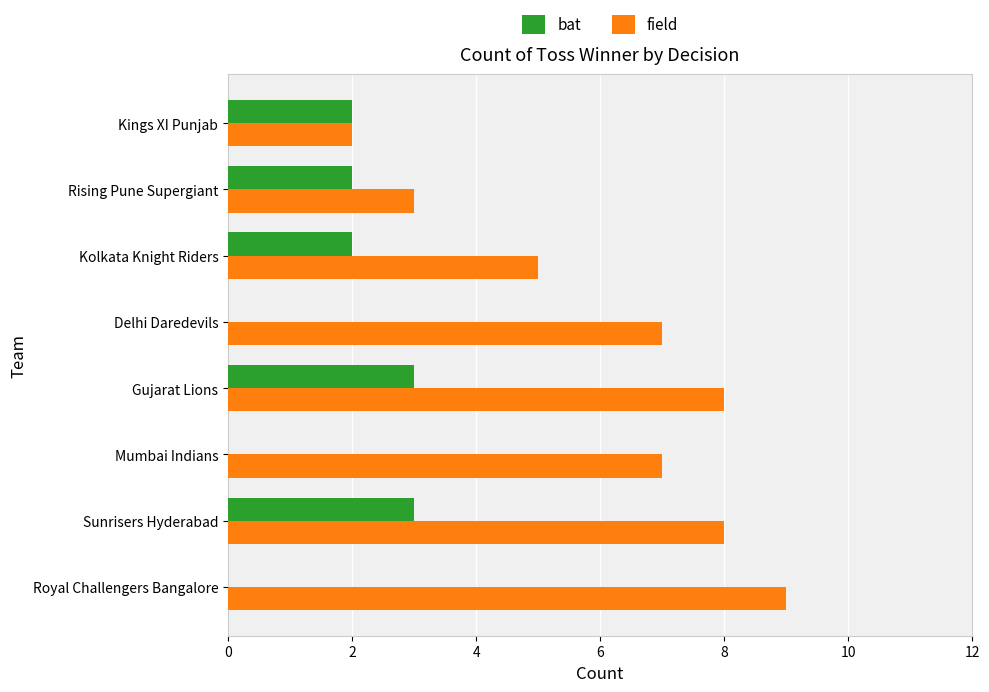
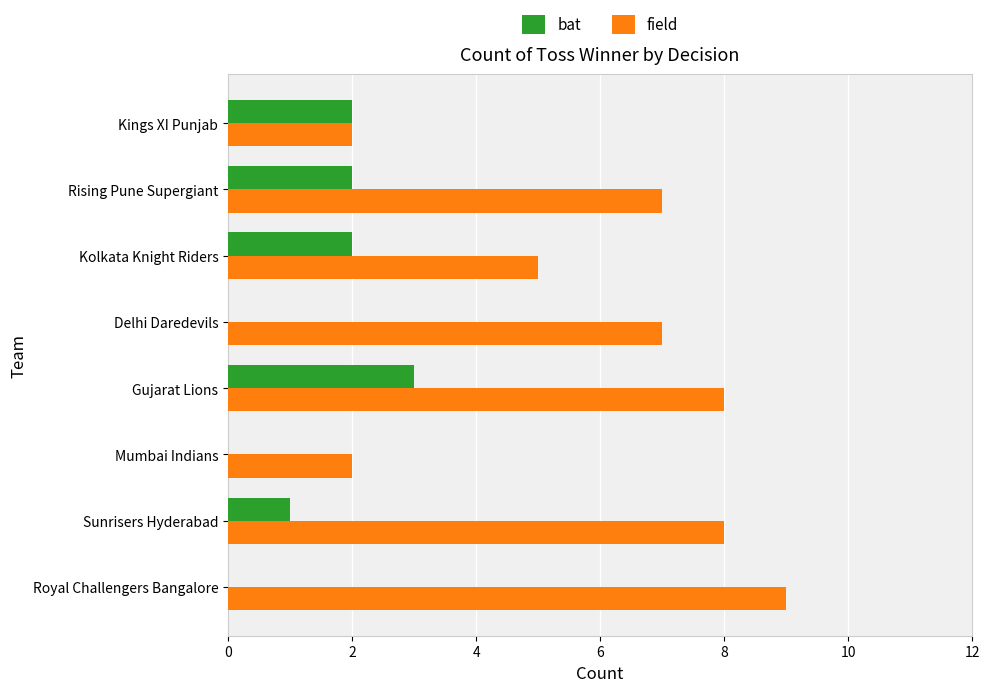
  {
    "bat": {
      "Kings XI Punjab": 2,
      "Rising Pune Supergiant": 2,
      "Kolkata Knight Riders": 2,
      "Delhi Daredevils": 0,
      "Gujarat Lions": 3,
      "Mumbai Indians": 0,
-     "Sunrisers Hyderabad": 3,
+     "Sunrisers Hyderabad": 1,
      "Royal Challengers Bangalore": 0
    },
    "field": {
      "Kings XI Punjab": 2,
-     "Rising Pune Supergiant": 3,
+     "Rising Pune Supergiant": 7,
      "Kolkata Knight Riders": 5,
      "Delhi Daredevils": 7,
      "Gujarat Lions": 8,
-     "Mumbai Indians": 7,
+     "Mumbai Indians": 2,
      "Sunrisers Hyderabad": 8,
      "Royal Challengers Bangalore": 9
    }
  }
